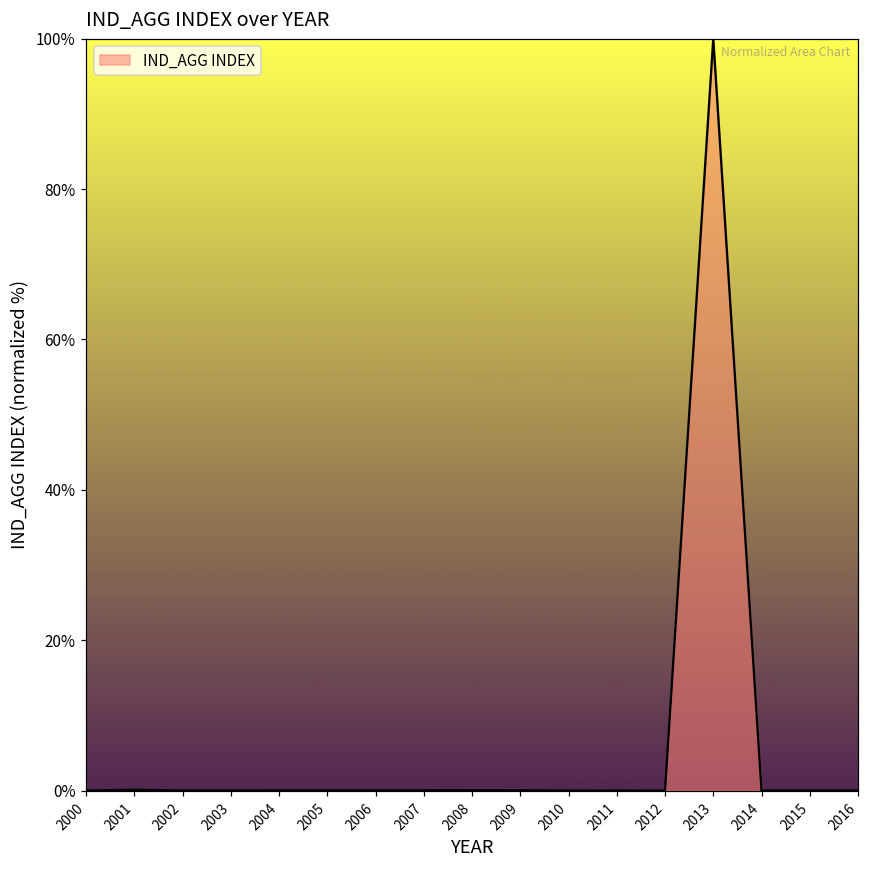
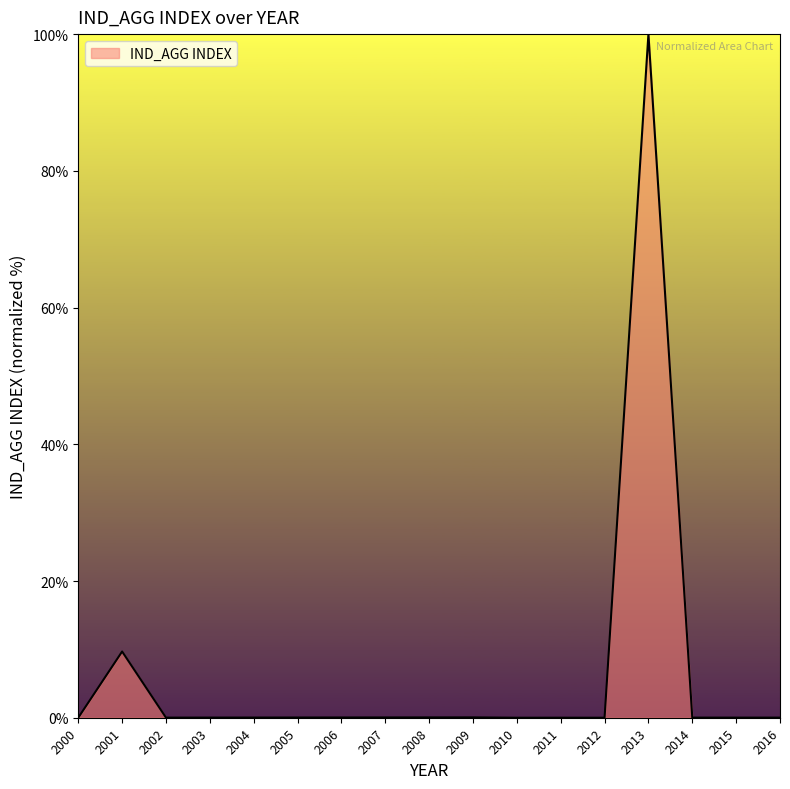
  {
    "2000": "0%",
-   "2001": "0%",
+   "2001": "10%",
    "2002": "0%",
    "2003": "0%",
    "2004": "0%",
    "2005": "0%",
    "2006": "0%",
    "2007": "0%",
    "2008": "0%",
    "2009": "0%",
    "2010": "0%",
    "2011": "0%",
    "2012": "0%",
    "2013": "100%",
    "2014": "0%",
    "2015": "0%",
    "2016": "0%"
  }
